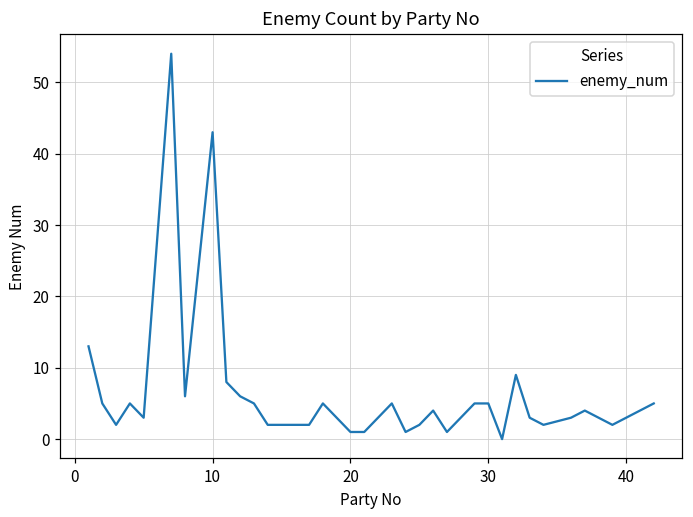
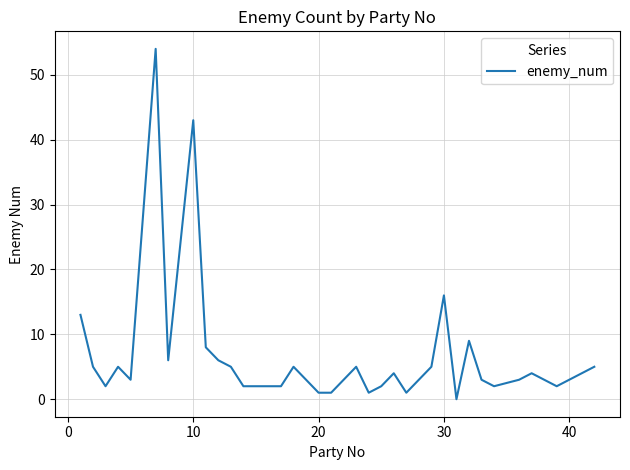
  {
    "10": 43,
    "20": 1,
-   "30": 5
+   "30": 16
  }
